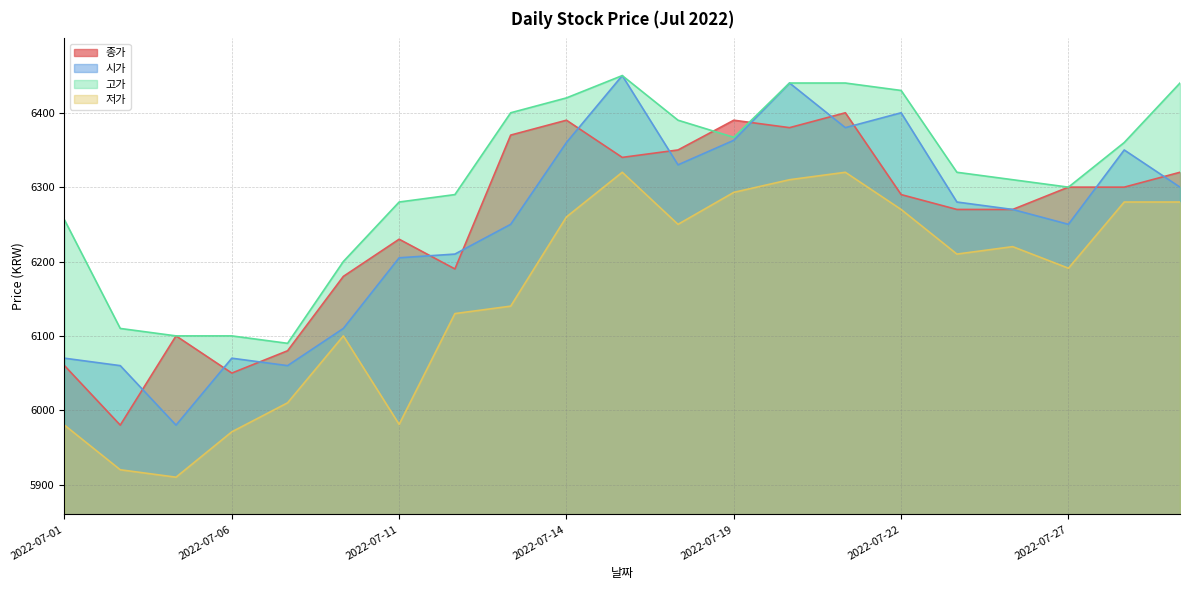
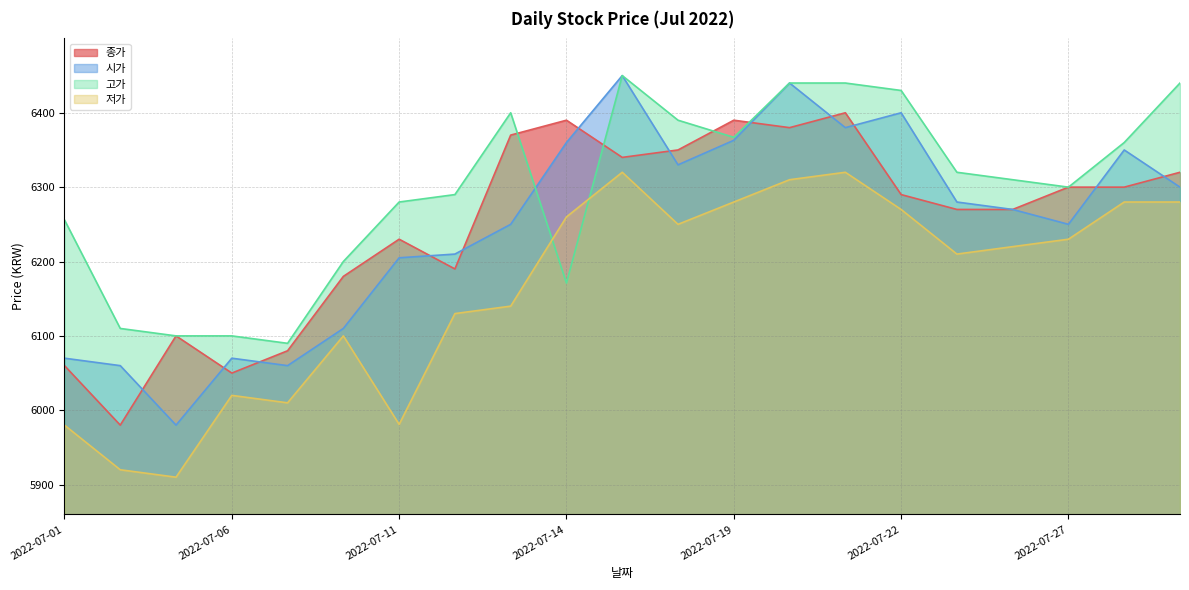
  {
    "종가": {
      "2022-07-01": 6060,
      "2022-07-06": 6050,
      "2022-07-11": 6230,
      "2022-07-14": 6390,
      "2022-07-19": 6390,
      "2022-07-22": 6290
    },
    "시가": {
      "2022-07-01": 6070,
      "2022-07-06": 6070,
      "2022-07-11": 6210,
      "2022-07-14": 6360,
      "2022-07-19": 6360,
      "2022-07-22": 6400,
      "2022-07-27": 6250
    },
    "고가": {
      "2022-07-01": 6260,
      "2022-07-06": 6100,
      "2022-07-11": 6280,
-     "2022-07-14": 6420,
+     "2022-07-14": 6170,
      "2022-07-19": 6370,
      "2022-07-22": 6430
    },
    "저가": {
      "2022-07-01": 5980,
-     "2022-07-06": 5970,
+     "2022-07-06": 6020,
      "2022-07-11": 5980,
      "2022-07-14": 6260,
-     "2022-07-19": 6290,
+     "2022-07-19": 6280,
      "2022-07-22": 6270,
-     "2022-07-27": 6190
+     "2022-07-27": 6230
    }
  }
